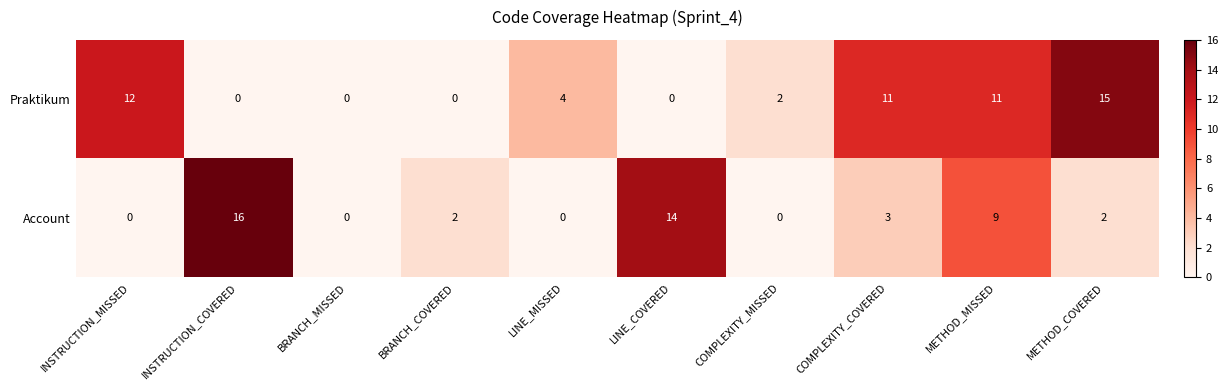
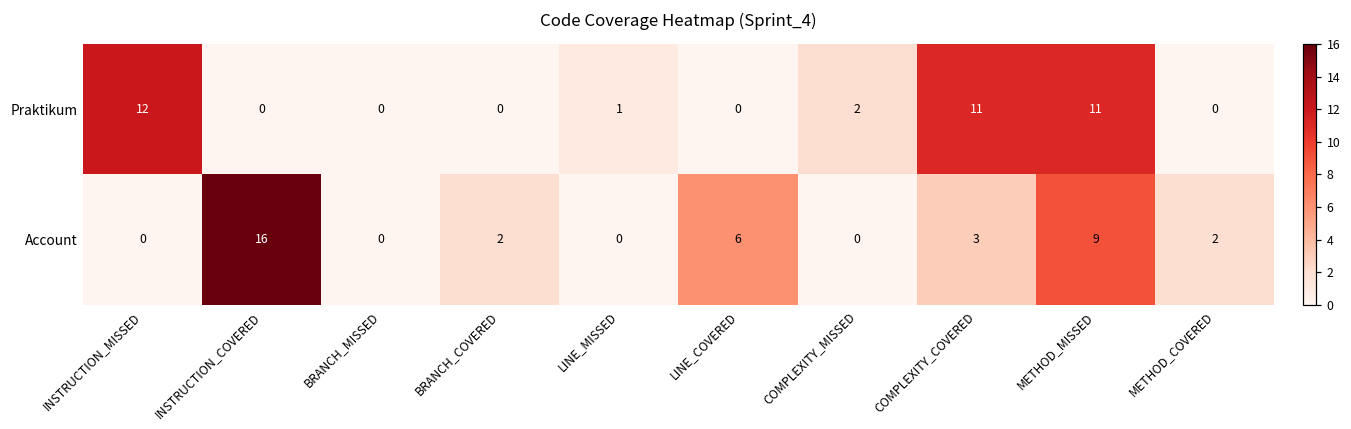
  {
    "Praktikum": {
      "INSTRUCTION_MISSED": 12,
      "INSTRUCTION_COVERED": 0,
      "BRANCH_MISSED": 0,
      "BRANCH_COVERED": 0,
-     "LINE_MISSED": 4,
+     "LINE_MISSED": 1,
      "LINE_COVERED": 0,
      "COMPLEXITY_MISSED": 2,
      "COMPLEXITY_COVERED": 11,
      "METHOD_MISSED": 11,
-     "METHOD_COVERED": 15
+     "METHOD_COVERED": 0
    },
    "Account": {
      "INSTRUCTION_MISSED": 0,
      "INSTRUCTION_COVERED": 16,
      "BRANCH_MISSED": 0,
      "BRANCH_COVERED": 2,
      "LINE_MISSED": 0,
-     "LINE_COVERED": 14,
+     "LINE_COVERED": 6,
      "COMPLEXITY_MISSED": 0,
      "COMPLEXITY_COVERED": 3,
      "METHOD_MISSED": 9,
      "METHOD_COVERED": 2
    }
  }
